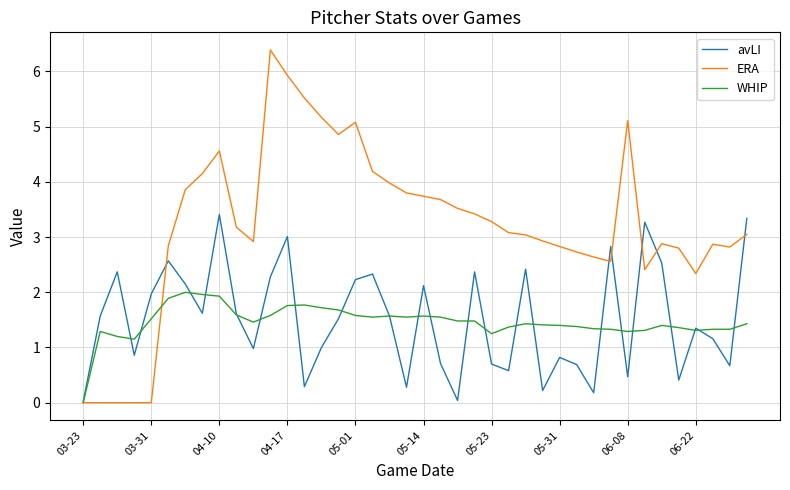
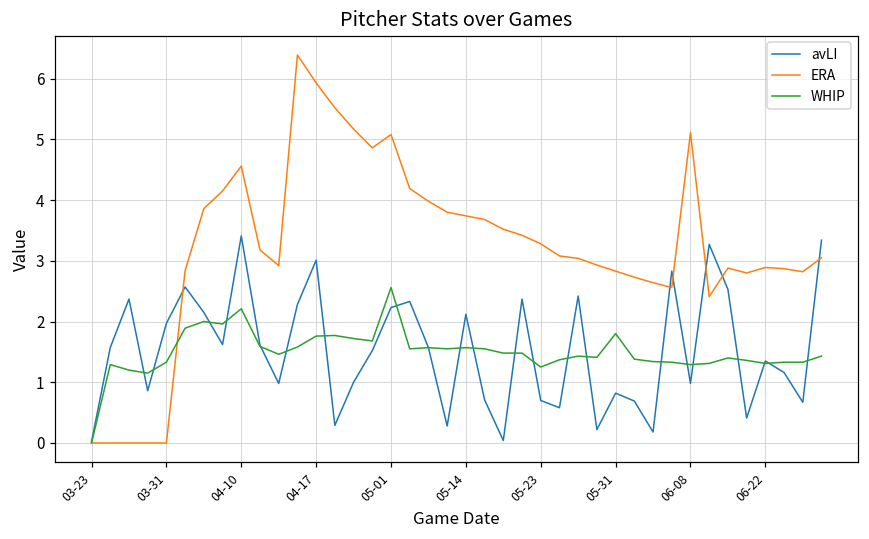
  {
    "avLI": {
      "03-31": 2.0,
      "04-10": 3.4,
      "04-17": 3.0,
      "05-01": 2.2,
      "05-14": 2.1,
      "05-23": 0.7,
      "05-31": 0.8,
-     "06-08": 0.5
+     "06-08": 1.0
    },
    "ERA": {
      "03-31": 0.0,
      "04-10": 4.6,
      "04-17": 5.9,
      "05-01": 5.1,
      "05-14": 3.7,
      "05-23": 3.3,
      "05-31": 2.8,
      "06-08": 5.1,
-     "06-22": 2.3
+     "06-22": 2.9
    },
    "WHIP": {
-     "03-31": 1.5,
-     "04-10": 1.9,
+     "03-31": 1.3,
+     "04-10": 2.2,
      "04-17": 1.8,
-     "05-01": 1.6,
+     "05-01": 2.6,
      "05-14": 1.6,
      "05-23": 1.3,
-     "05-31": 1.4,
+     "05-31": 1.8,
      "06-08": 1.3
    }
  }
